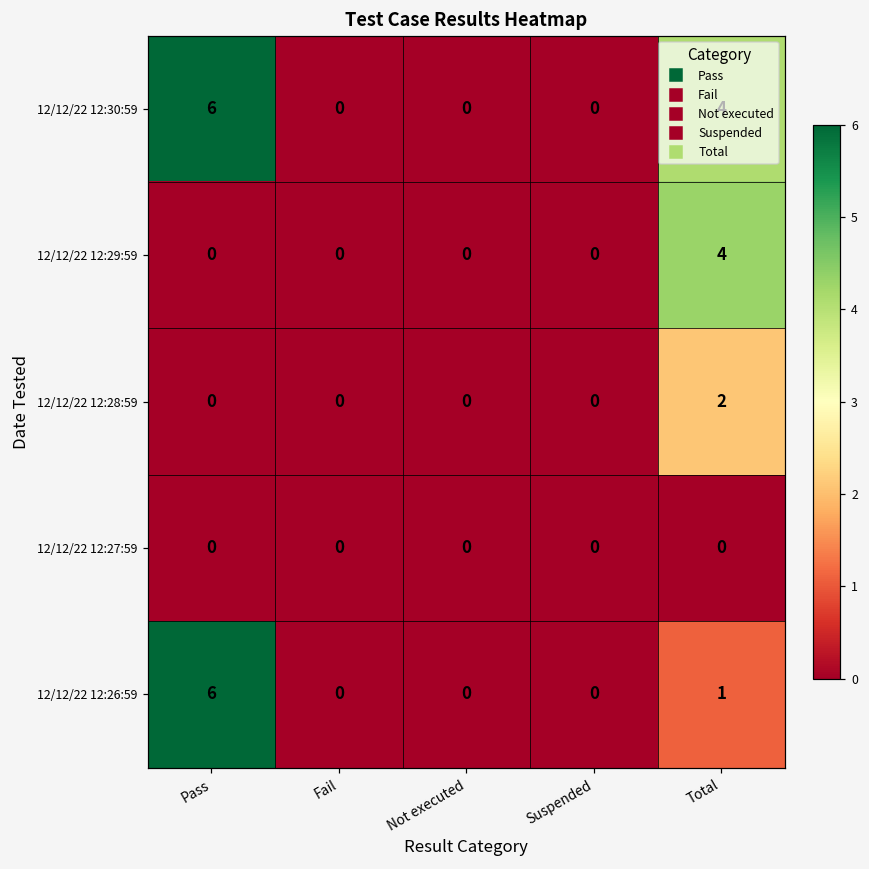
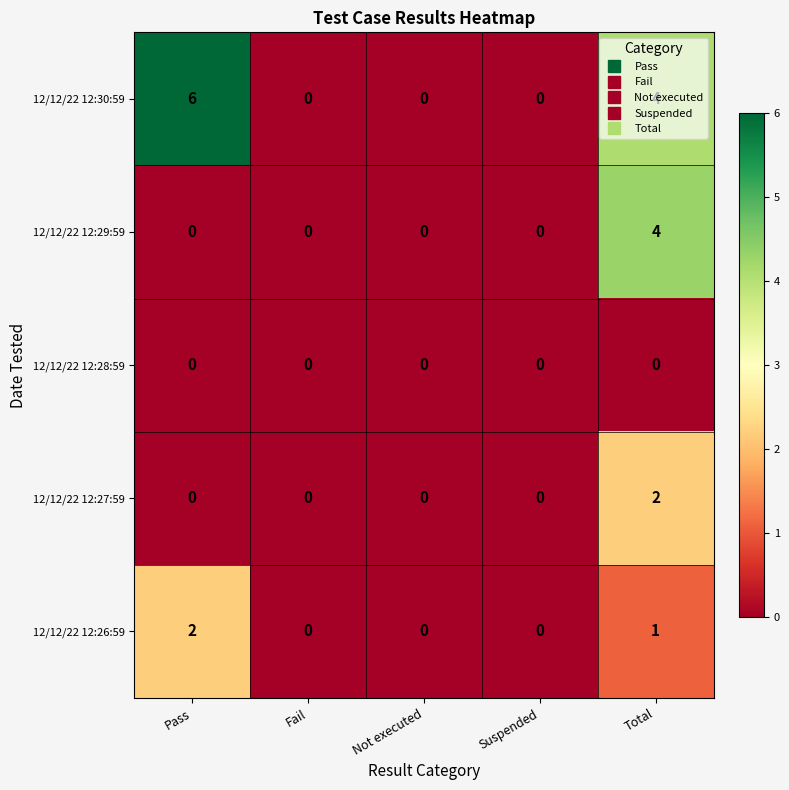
  {
    "12/12/22 12:30:59": {
      "Pass": 6,
      "Fail": 0,
      "Not executed": 0,
      "Suspended": 0
    },
    "12/12/22 12:29:59": {
      "Pass": 0,
      "Fail": 0,
      "Not executed": 0,
      "Suspended": 0,
      "Total": 4
    },
    "12/12/22 12:28:59": {
      "Pass": 0,
      "Fail": 0,
      "Not executed": 0,
      "Suspended": 0,
-     "Total": 2
+     "Total": 0
    },
    "12/12/22 12:27:59": {
      "Pass": 0,
      "Fail": 0,
      "Not executed": 0,
      "Suspended": 0,
-     "Total": 0
+     "Total": 2
    },
    "12/12/22 12:26:59": {
-     "Pass": 6,
+     "Pass": 2,
      "Fail": 0,
      "Not executed": 0,
      "Suspended": 0,
      "Total": 1
    }
  }
